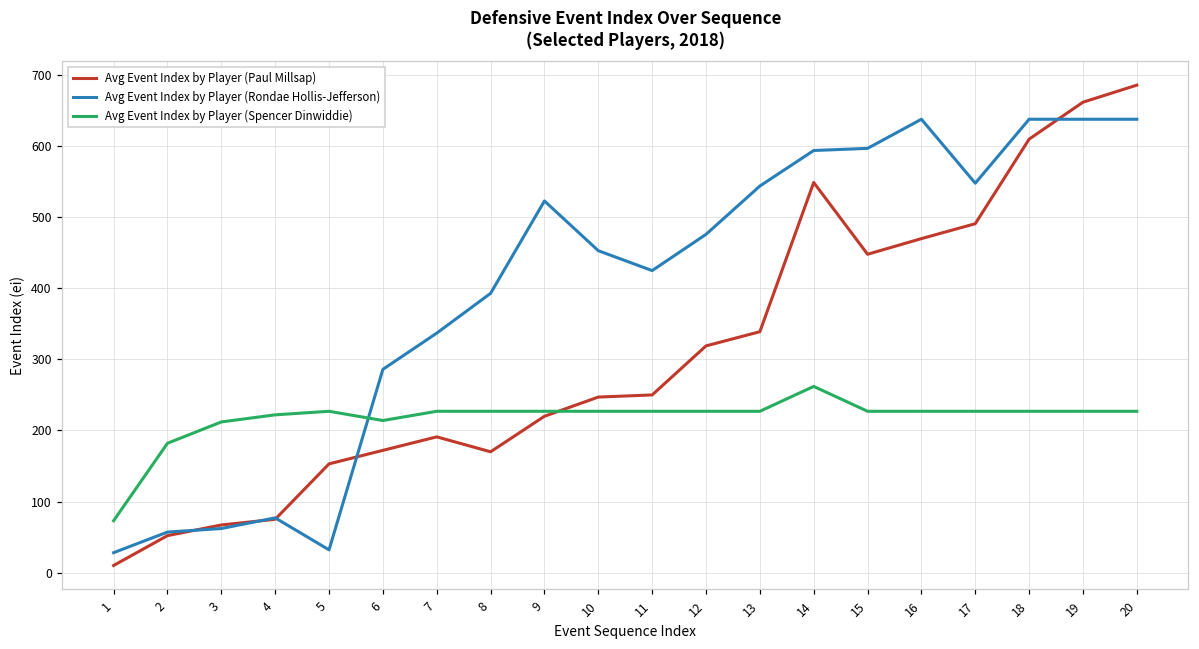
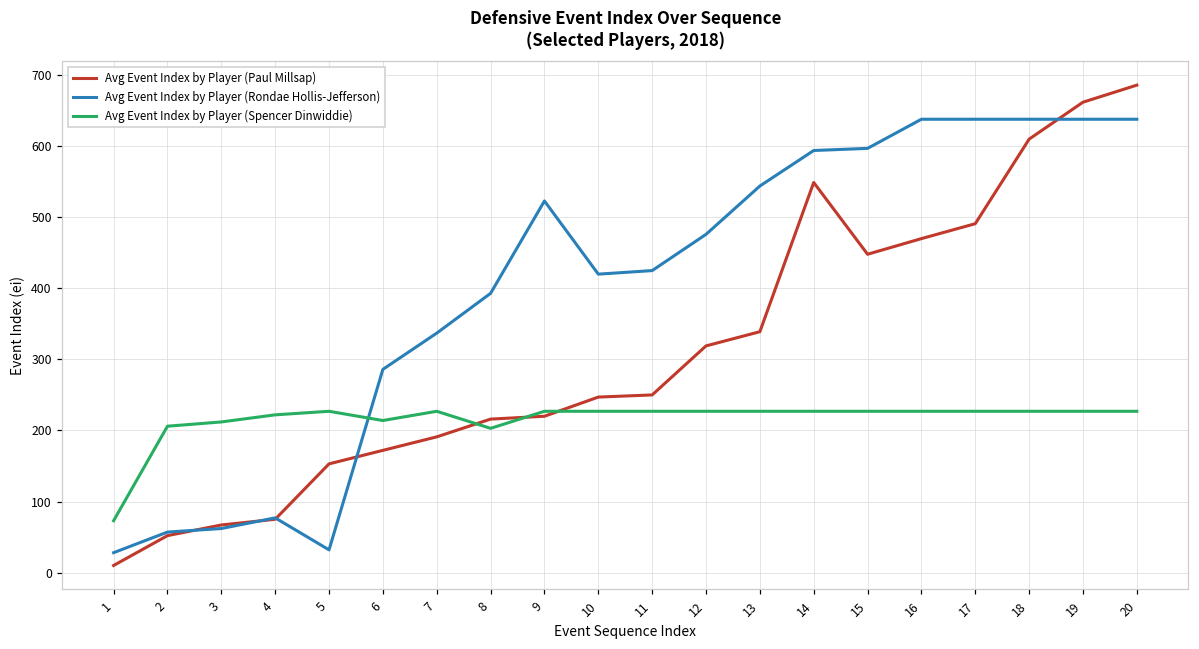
  {
    "Avg Event Index by Player (Paul Millsap)": {
      "1": 10,
      "2": 50,
      "3": 70,
      "5": 150,
      "6": 170,
      "7": 190,
-     "8": 170,
+     "8": 220,
      "9": 220,
      "10": 250,
      "11": 250,
      "12": 320,
      "13": 340,
      "14": 550,
      "15": 450,
      "16": 470,
      "17": 490,
      "18": 610,
      "19": 660,
      "20": 690
    },
    "Avg Event Index by Player (Rondae Hollis-Jefferson)": {
      "1": 30,
      "2": 60,
      "3": 60,
      "5": 30,
      "6": 290,
      "7": 340,
      "8": 390,
      "9": 520,
-     "10": 450,
+     "10": 420,
      "11": 430,
      "12": 480,
      "13": 540,
      "14": 590,
      "15": 600,
      "16": 640,
-     "17": 550,
+     "17": 640,
      "18": 640,
      "19": 640,
      "20": 640
    },
    "Avg Event Index by Player (Spencer Dinwiddie)": {
      "1": 70,
-     "2": 180,
+     "2": 210,
      "3": 210,
      "4": 220,
      "5": 230,
      "6": 210,
      "7": 230,
-     "8": 230,
+     "8": 200,
      "9": 230,
      "10": 230,
      "11": 230,
      "12": 230,
      "13": 230,
-     "14": 260,
+     "14": 230,
      "15": 230,
      "16": 230,
      "17": 230,
      "18": 230,
      "19": 230,
      "20": 230
    }
  }
